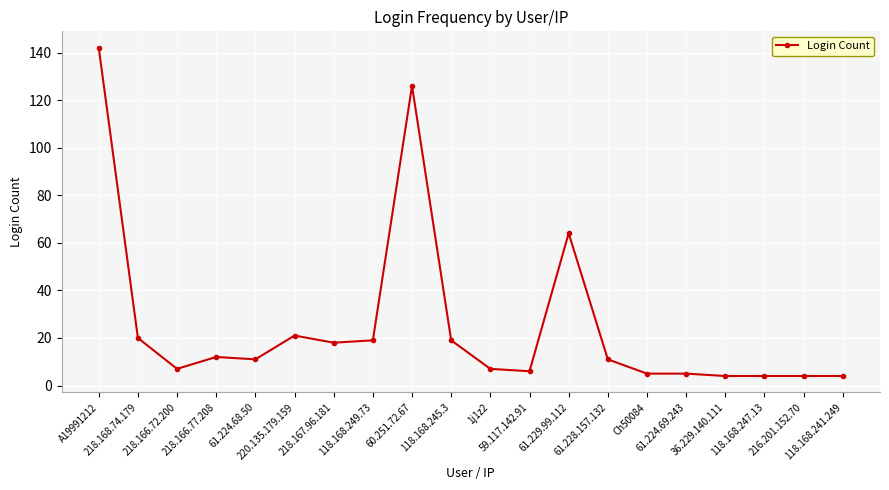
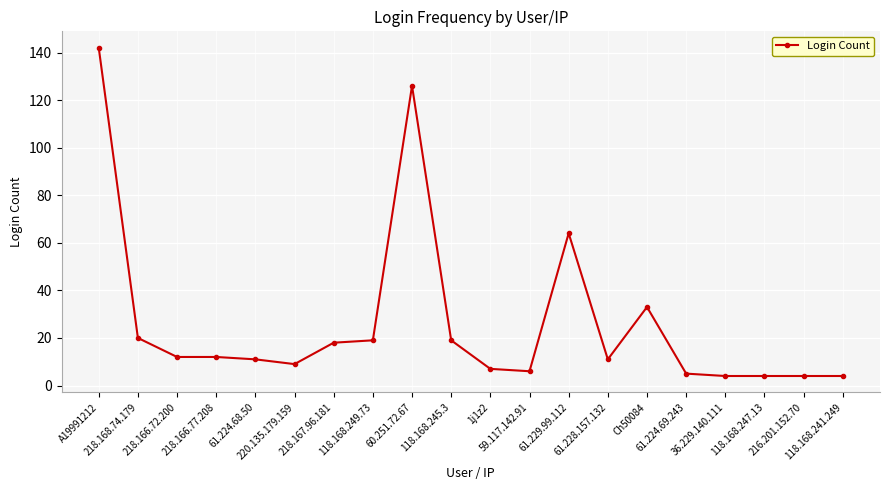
  {
    "A19991212": 142,
    "218.168.74.179": 20,
-   "218.166.72.200": 7,
+   "218.166.72.200": 12,
    "218.166.77.208": 12,
    "61.224.68.50": 11,
-   "220.135.179.159": 21,
+   "220.135.179.159": 9,
    "218.167.96.181": 18,
    "118.168.249.73": 19,
    "60.251.72.67": 126,
    "118.168.245.3": 19,
    "1j1z2": 7,
    "59.117.142.91": 6,
    "61.229.99.112": 64,
    "61.228.157.132": 11,
-   "Ch50084": 5,
+   "Ch50084": 33,
    "61.224.69.243": 5,
    "36.229.140.111": 4,
    "118.168.247.13": 4,
    "216.201.152.70": 4,
    "118.168.241.249": 4
  }
